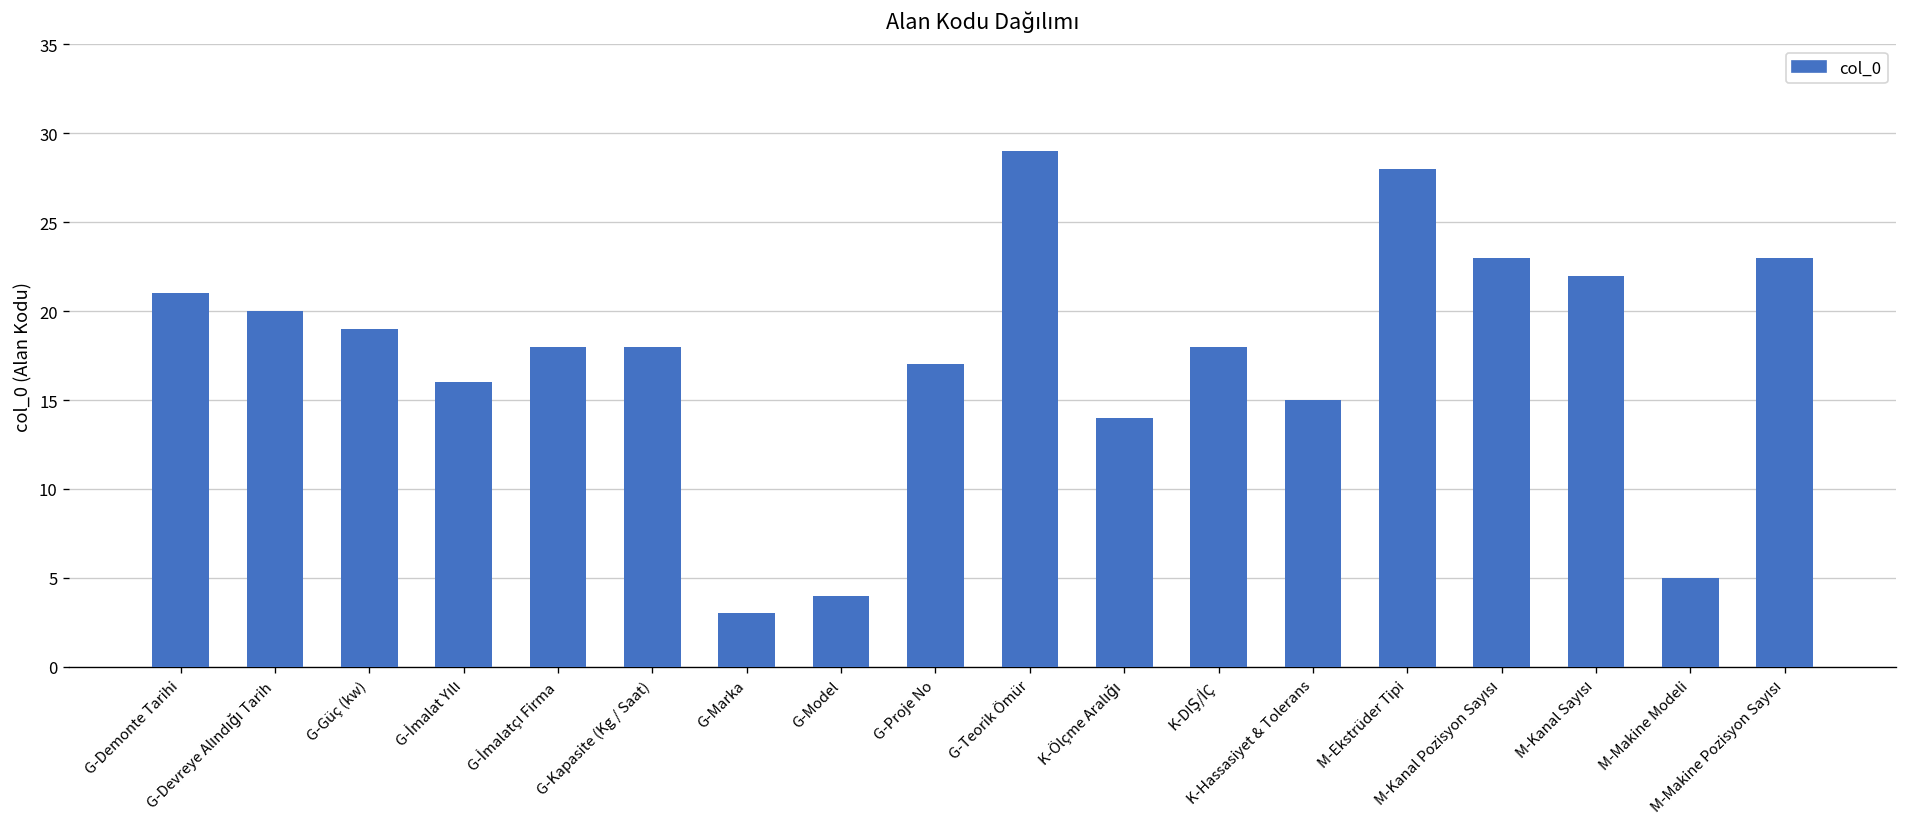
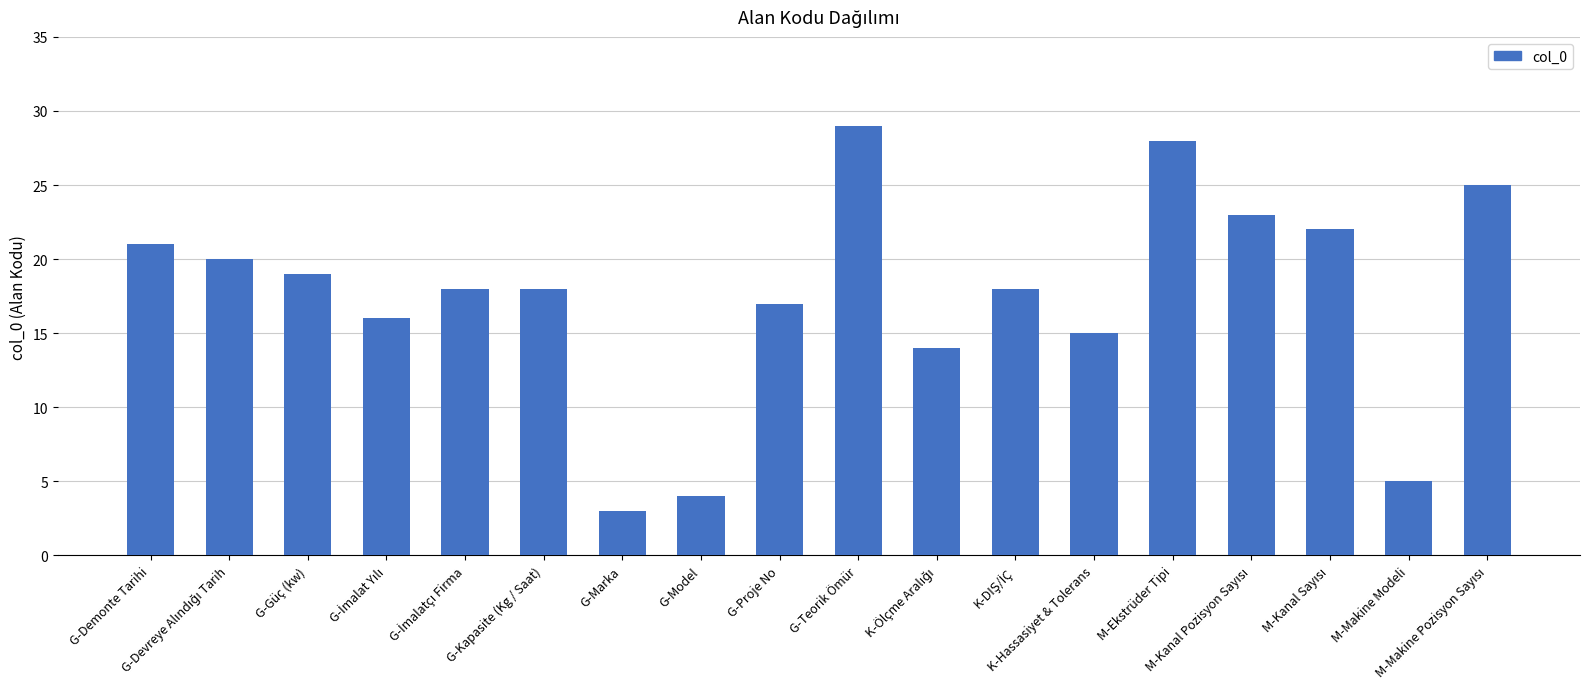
  {
    "G-Demonte Tarihi": 21,
    "G-Devreye Alındığı Tarih": 20,
    "G-Güç (kw)": 19,
    "G-İmalat Yılı": 16,
    "G-İmalatçı Firma": 18,
    "G-Kapasite (Kg / Saat)": 18,
    "G-Marka": 3,
    "G-Model": 4,
    "G-Proje No": 17,
    "G-Teorik Ömür": 29,
    "K-Ölçme Aralığı": 14,
    "K-DIŞ/İÇ": 18,
    "K-Hassasiyet & Tolerans": 15,
    "M-Ekstrüder Tipi": 28,
    "M-Kanal Pozisyon Sayısı": 23,
    "M-Kanal Sayısı": 22,
    "M-Makine Modeli": 5,
-   "M-Makine Pozisyon Sayısı": 23
+   "M-Makine Pozisyon Sayısı": 25
  }
